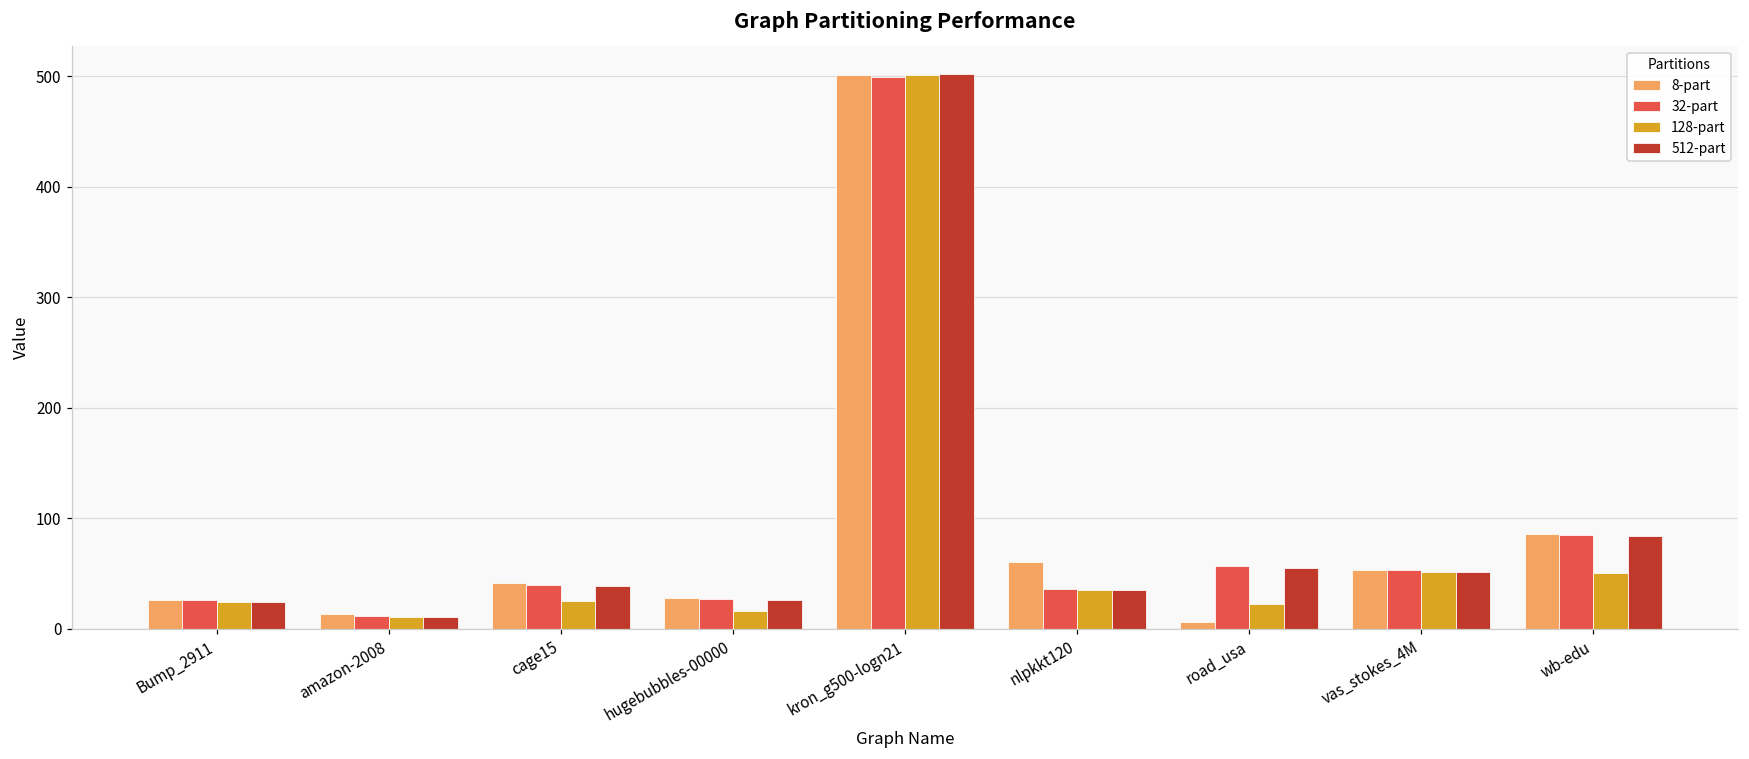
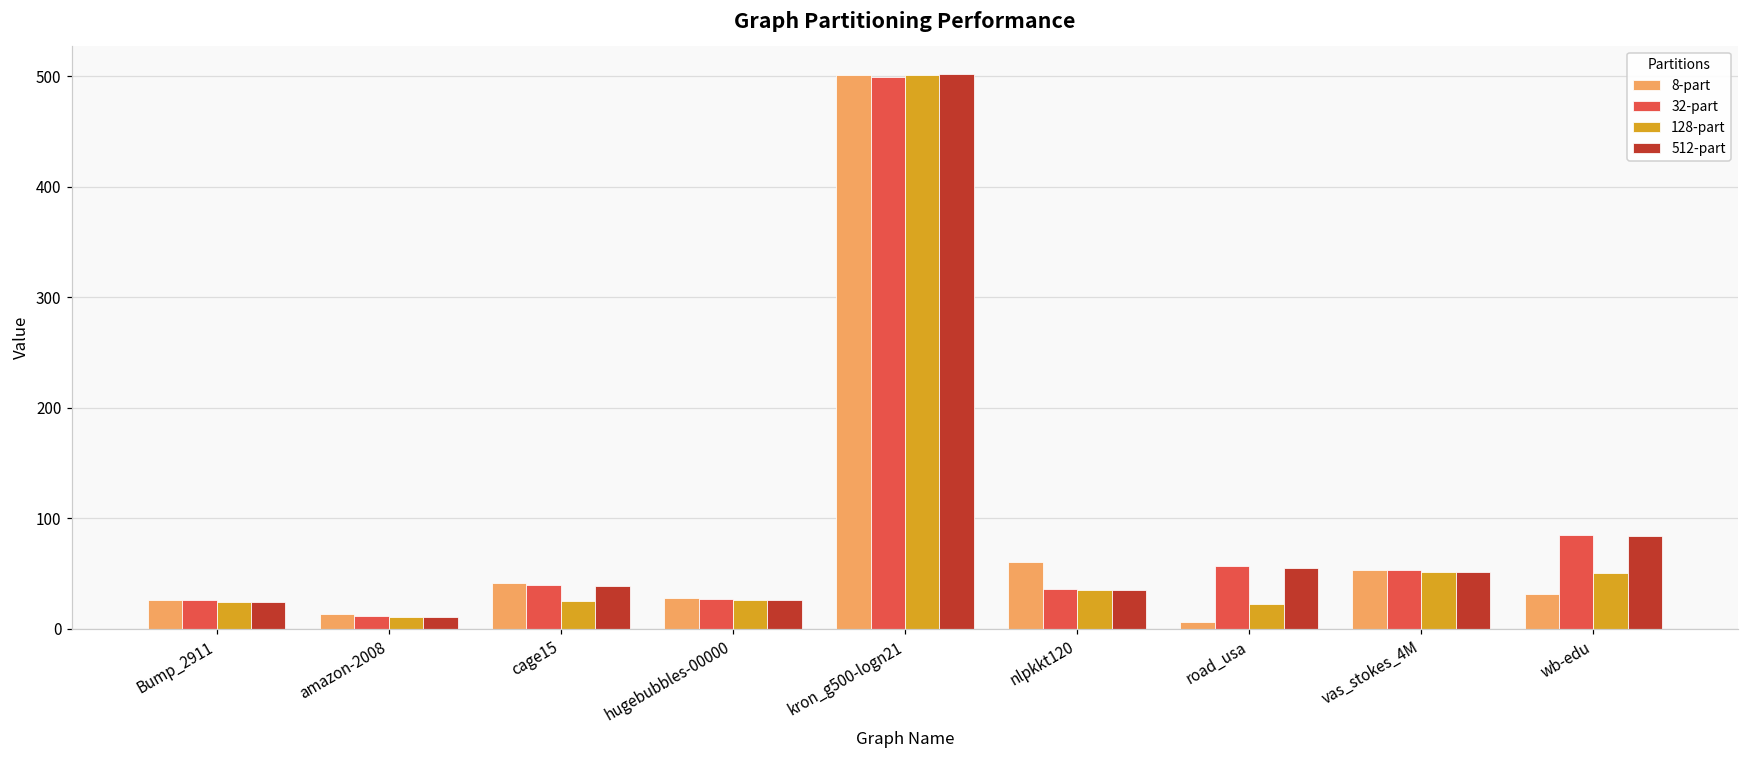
  {
    "8-part": {
      "Bump_2911": 26,
      "amazon-2008": 13,
      "cage15": 41,
      "hugebubbles-00000": 27,
      "kron_g500-logn21": 501,
      "nlpkkt120": 61,
      "road_usa": 6,
      "vas_stokes_4M": 53,
-     "wb-edu": 85
+     "wb-edu": 31
    },
    "128-part": {
      "Bump_2911": 24,
      "amazon-2008": 10,
      "cage15": 25,
-     "hugebubbles-00000": 16,
+     "hugebubbles-00000": 26,
      "kron_g500-logn21": 501,
      "nlpkkt120": 35,
      "road_usa": 22,
      "vas_stokes_4M": 51,
      "wb-edu": 50
    }
  }
